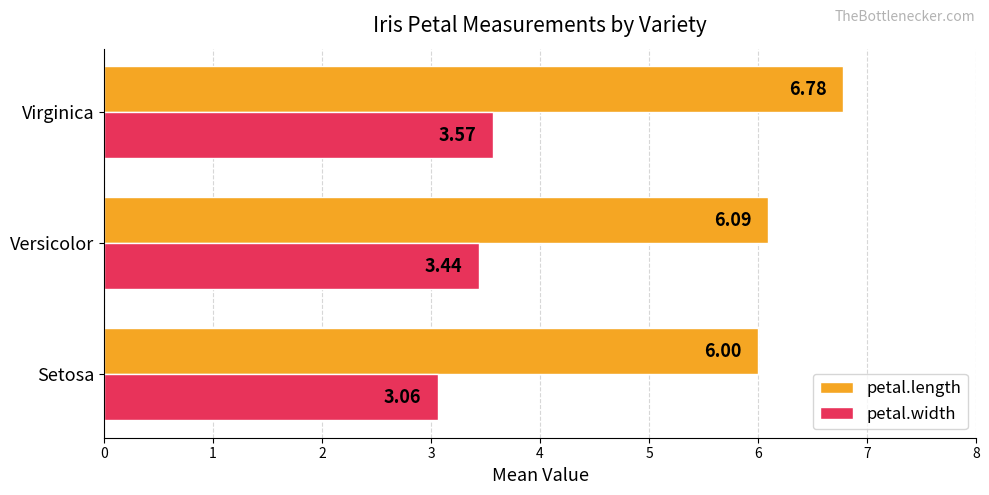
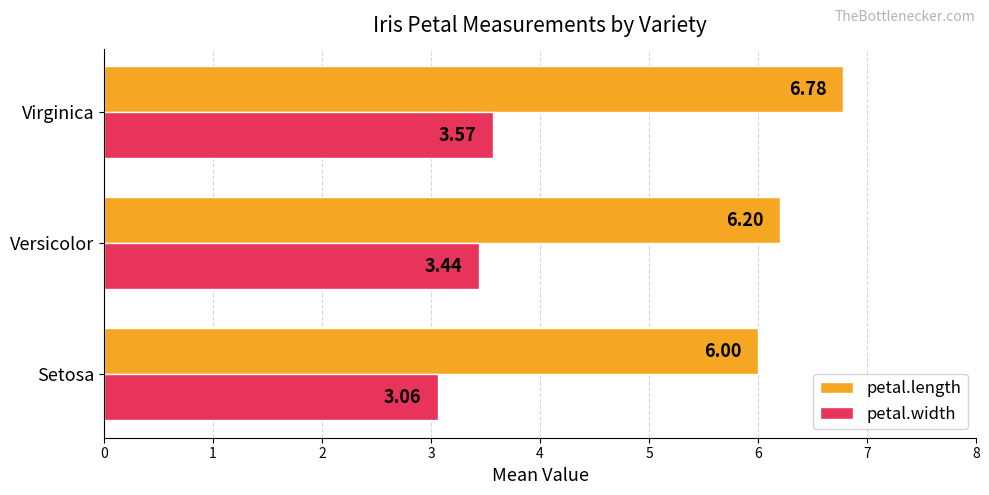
  {
    "petal.length": {
      "Virginica": 6.78,
-     "Versicolor": 6.09,
+     "Versicolor": 6.20,
      "Setosa": 6.00
    },
    "petal.width": {
      "Virginica": 3.57,
      "Versicolor": 3.44,
      "Setosa": 3.06
    }
  }
